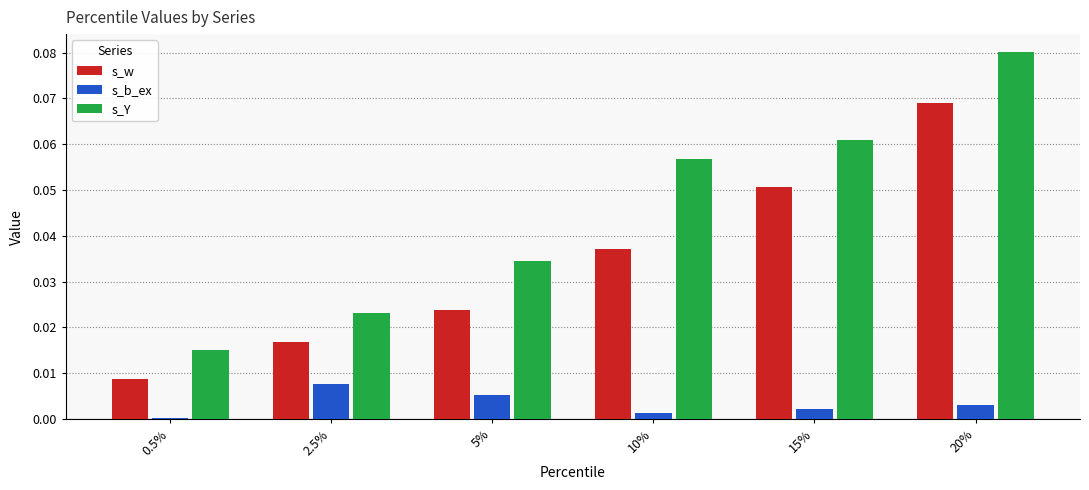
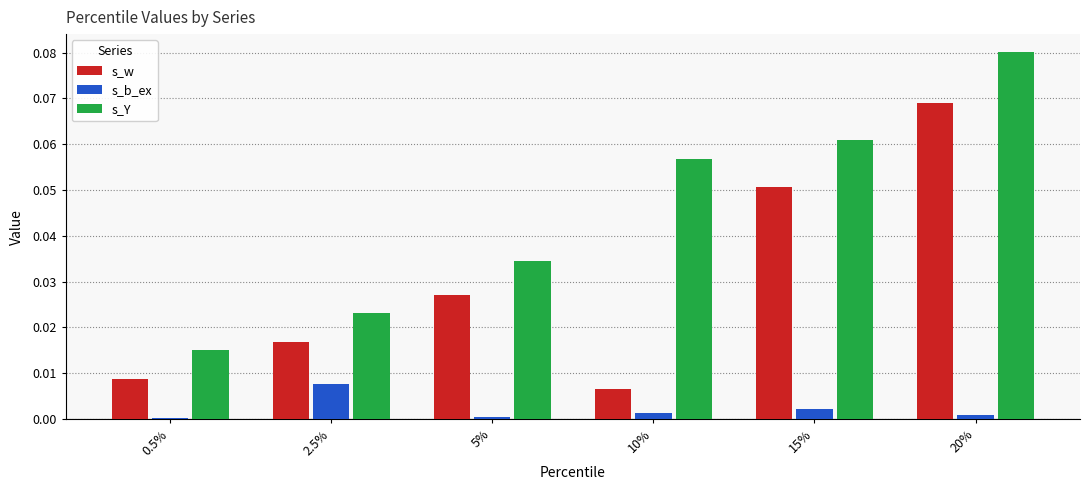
  {
    "s_w": {
      "0.5%": 0.009,
      "2.5%": 0.017,
-     "5%": 0.024,
-     "10%": 0.037,
+     "5%": 0.027,
+     "10%": 0.007,
      "15%": 0.051,
      "20%": 0.069
    },
    "s_b_ex": {
      "2.5%": 0.008,
-     "5%": 0.005,
+     "5%": 0.001,
      "10%": 0.001,
      "15%": 0.002,
-     "20%": 0.003
+     "20%": 0.001
    },
    "s_Y": {
      "0.5%": 0.015,
      "2.5%": 0.023,
      "5%": 0.035,
      "10%": 0.057,
      "15%": 0.061,
      "20%": 0.080
    }
  }
